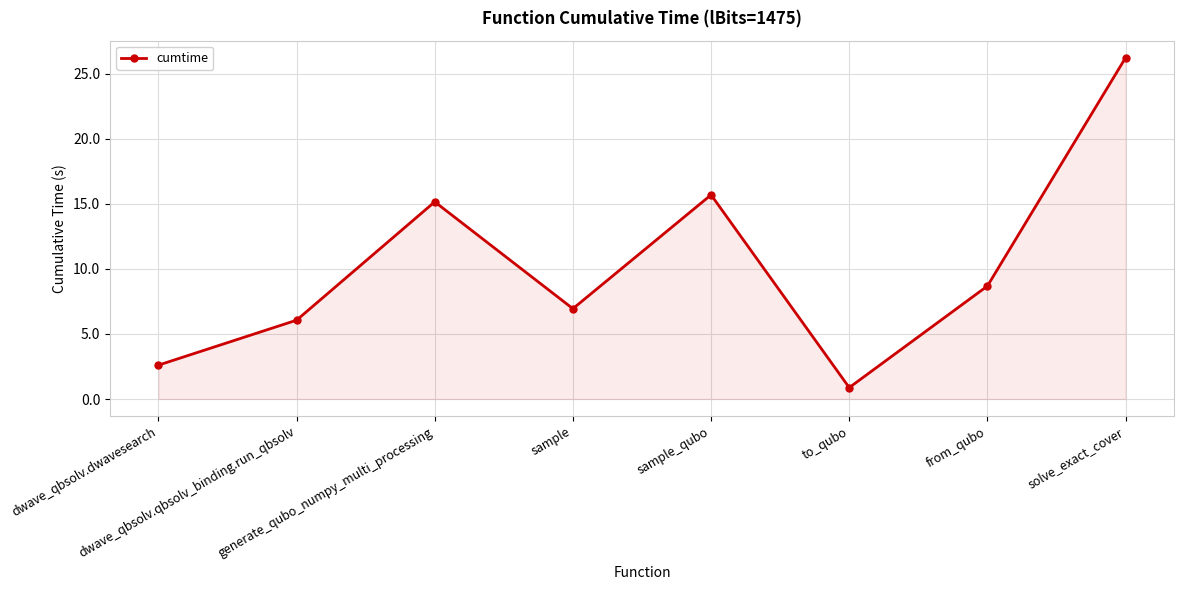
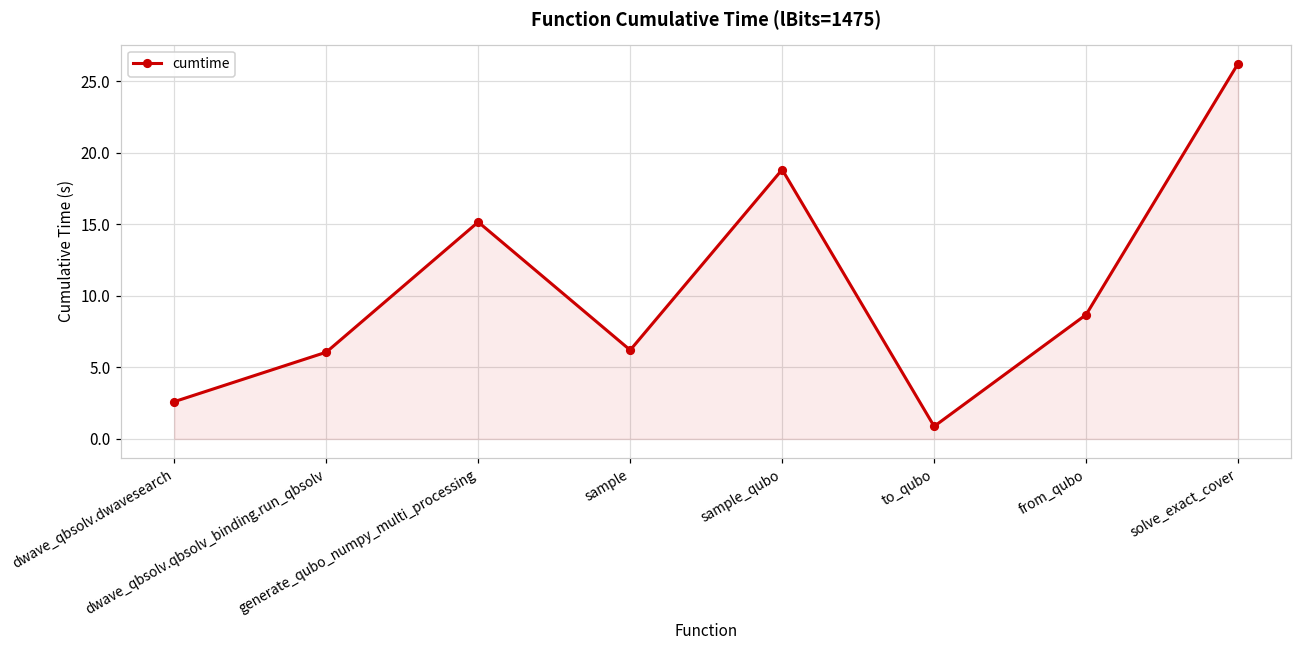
  {
    "dwave_qbsolv.dwavesearch": 2.6,
    "dwave_qbsolv.qbsolv_binding.run_qbsolv": 6.1,
    "generate_qubo_numpy_multi_processing": 15.2,
-   "sample": 6.9,
-   "sample_qubo": 15.7,
+   "sample": 6.2,
+   "sample_qubo": 18.8,
    "to_qubo": 0.9,
    "from_qubo": 8.7,
    "solve_exact_cover": 26.2
  }
